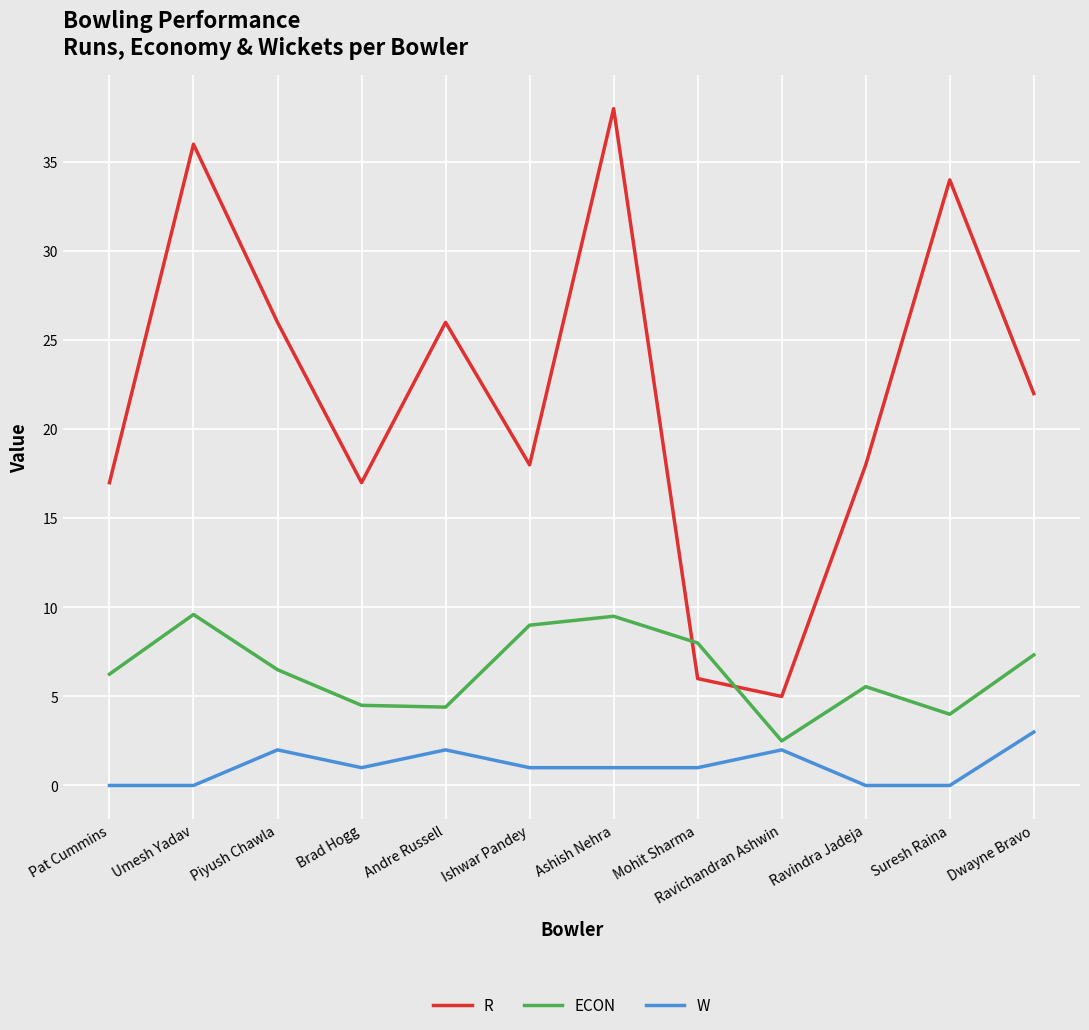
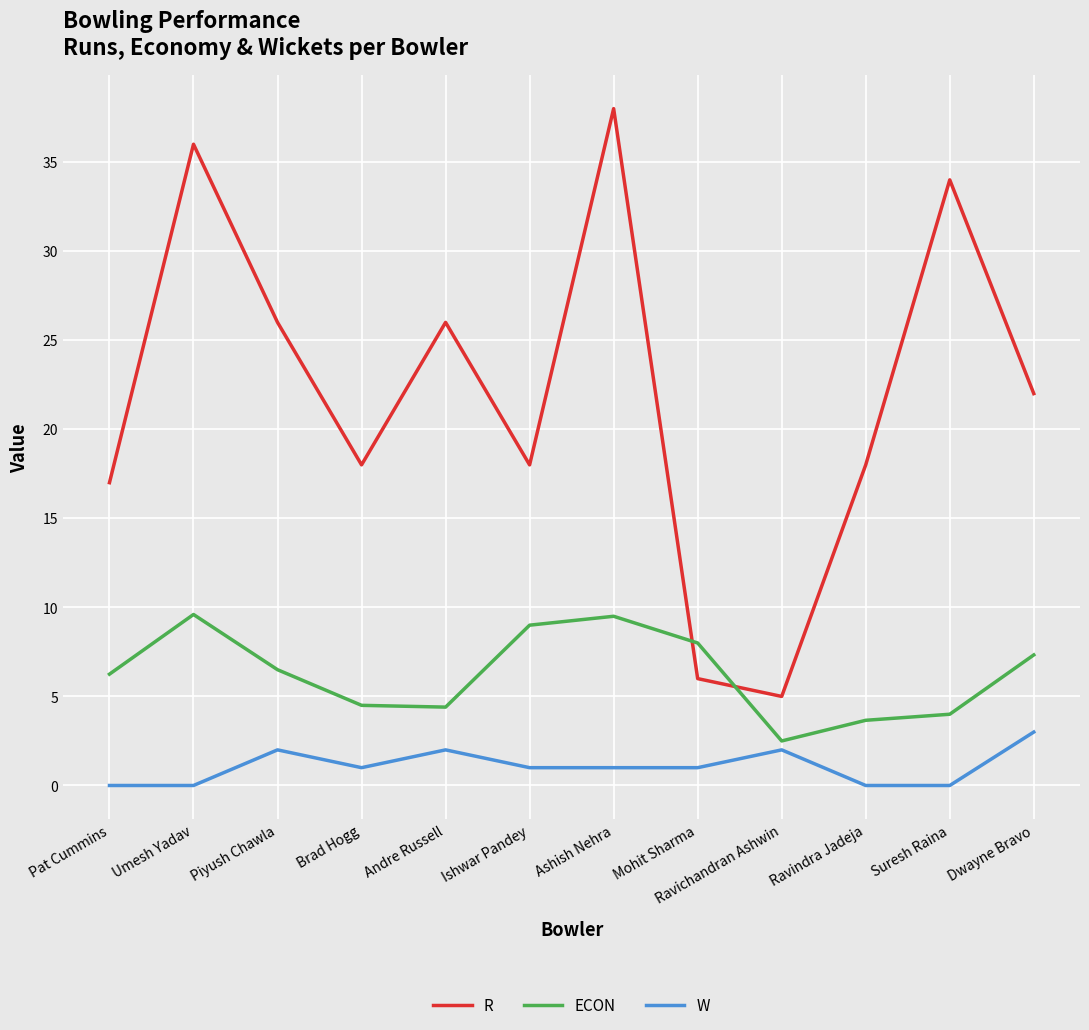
  {
    "R": {
      "Pat Cummins": 17,
      "Umesh Yadav": 36,
      "Piyush Chawla": 26,
-     "Brad Hogg": 17,
+     "Brad Hogg": 18,
      "Andre Russell": 26,
      "Ishwar Pandey": 18,
      "Ashish Nehra": 38,
      "Mohit Sharma": 6,
      "Ravichandran Ashwin": 5,
      "Ravindra Jadeja": 18,
      "Suresh Raina": 34,
      "Dwayne Bravo": 22
    },
    "ECON": {
      "Pat Cummins": 6.3,
      "Umesh Yadav": 9.6,
      "Piyush Chawla": 6.5,
      "Brad Hogg": 4.5,
      "Andre Russell": 4.4,
      "Ishwar Pandey": 9.0,
      "Ashish Nehra": 9.5,
      "Mohit Sharma": 8.0,
      "Ravichandran Ashwin": 2.5,
-     "Ravindra Jadeja": 5.6,
+     "Ravindra Jadeja": 3.7,
      "Suresh Raina": 4.0,
      "Dwayne Bravo": 7.3
    },
    "W": {
      "Pat Cummins": 0.0,
      "Umesh Yadav": 0.0,
      "Piyush Chawla": 2.0,
      "Brad Hogg": 1.0,
      "Andre Russell": 2.0,
      "Ishwar Pandey": 1.0,
      "Ashish Nehra": 1.0,
      "Mohit Sharma": 1.0,
      "Ravichandran Ashwin": 2.0,
      "Ravindra Jadeja": 0.0,
      "Suresh Raina": 0.0,
      "Dwayne Bravo": 3.0
    }
  }
